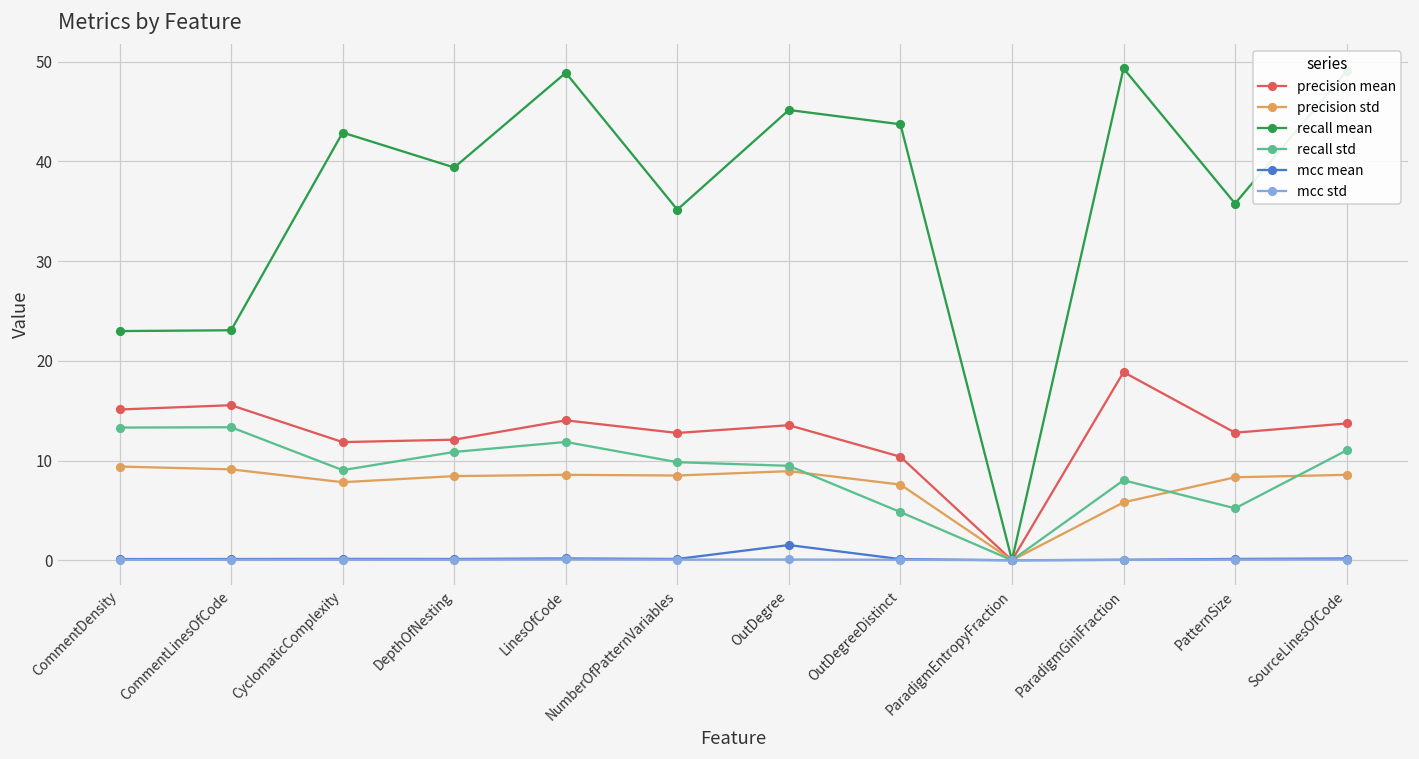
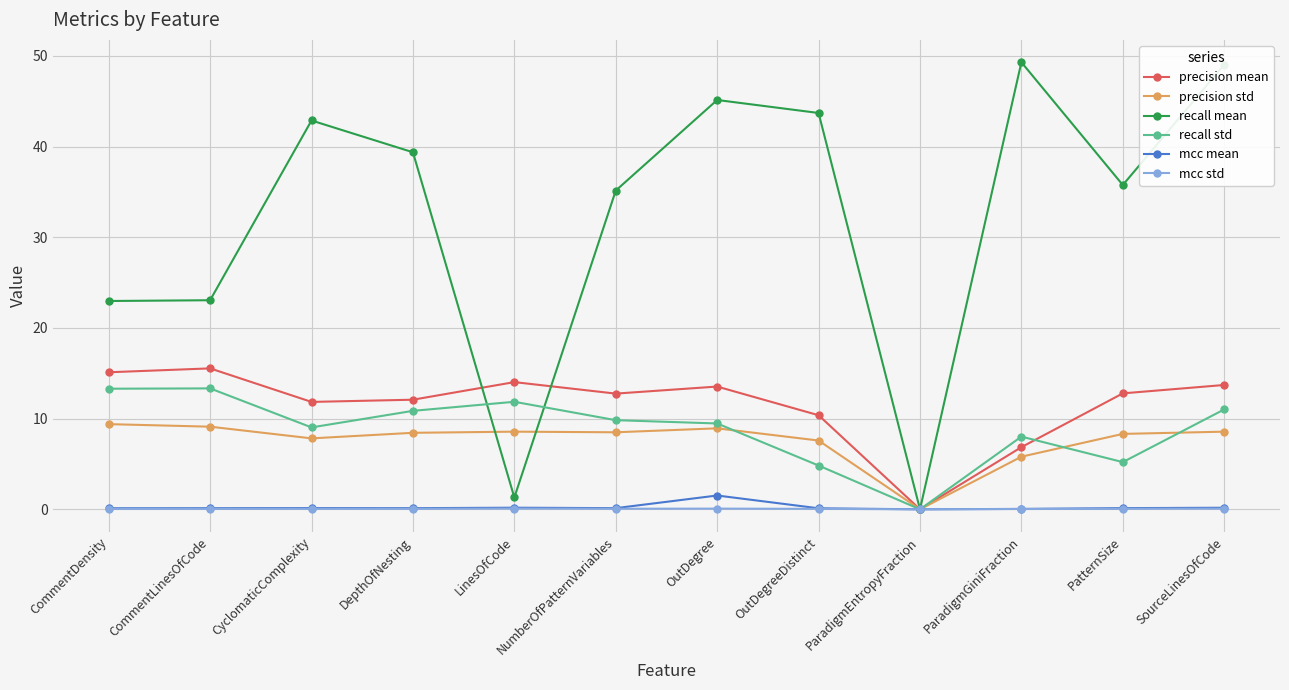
  {
    "precision mean": {
      "CommentDensity": 15,
      "CommentLinesOfCode": 16,
      "CyclomaticComplexity": 12,
      "DepthOfNesting": 12,
      "LinesOfCode": 14,
      "NumberOfPatternVariables": 13,
      "OutDegree": 14,
      "OutDegreeDistinct": 10,
-     "ParadigmGiniFraction": 19,
+     "ParadigmGiniFraction": 7,
      "PatternSize": 13,
      "SourceLinesOfCode": 14
    },
    "precision std": {
      "CommentDensity": 9,
      "CommentLinesOfCode": 9,
      "CyclomaticComplexity": 8,
      "DepthOfNesting": 8,
      "LinesOfCode": 9,
      "NumberOfPatternVariables": 8,
      "OutDegree": 9,
      "OutDegreeDistinct": 8,
      "ParadigmGiniFraction": 6,
      "PatternSize": 8,
      "SourceLinesOfCode": 9
    },
    "recall mean": {
      "CommentDensity": 23,
      "CommentLinesOfCode": 23,
      "CyclomaticComplexity": 43,
      "DepthOfNesting": 39,
-     "LinesOfCode": 49,
+     "LinesOfCode": 1,
      "NumberOfPatternVariables": 35,
      "OutDegree": 45,
      "OutDegreeDistinct": 44,
      "ParadigmGiniFraction": 49,
      "PatternSize": 36
    },
    "recall std": {
      "CommentDensity": 13,
      "CommentLinesOfCode": 13,
      "CyclomaticComplexity": 9,
      "DepthOfNesting": 11,
      "LinesOfCode": 12,
      "NumberOfPatternVariables": 10,
      "OutDegree": 9,
      "OutDegreeDistinct": 5,
      "ParadigmGiniFraction": 8,
      "PatternSize": 5,
      "SourceLinesOfCode": 11
    },
    "mcc mean": {
      "OutDegree": 2
    },
    "mcc std": {
      "OutDegree": 0
    }
  }
